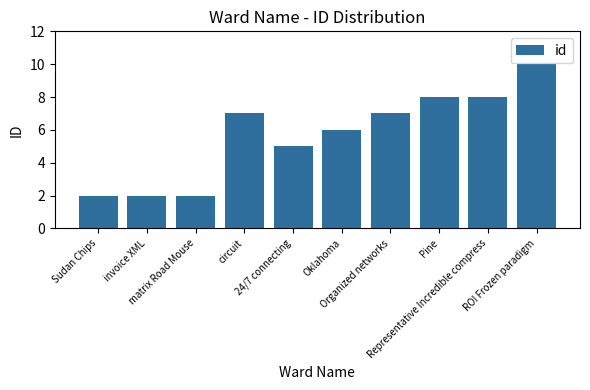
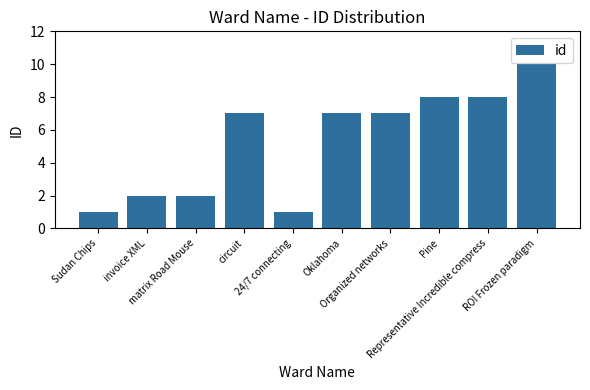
  {
-   "Sudan Chips": 2,
+   "Sudan Chips": 1,
    "invoice XML": 2,
    "matrix Road Mouse": 2,
    "circuit": 7,
-   "24/7 connecting": 5,
-   "Oklahoma": 6,
+   "24/7 connecting": 1,
+   "Oklahoma": 7,
    "Organized networks": 7,
    "Pine": 8,
    "Representative Incredible compress": 8,
    "ROI Frozen paradigm": 10
  }
